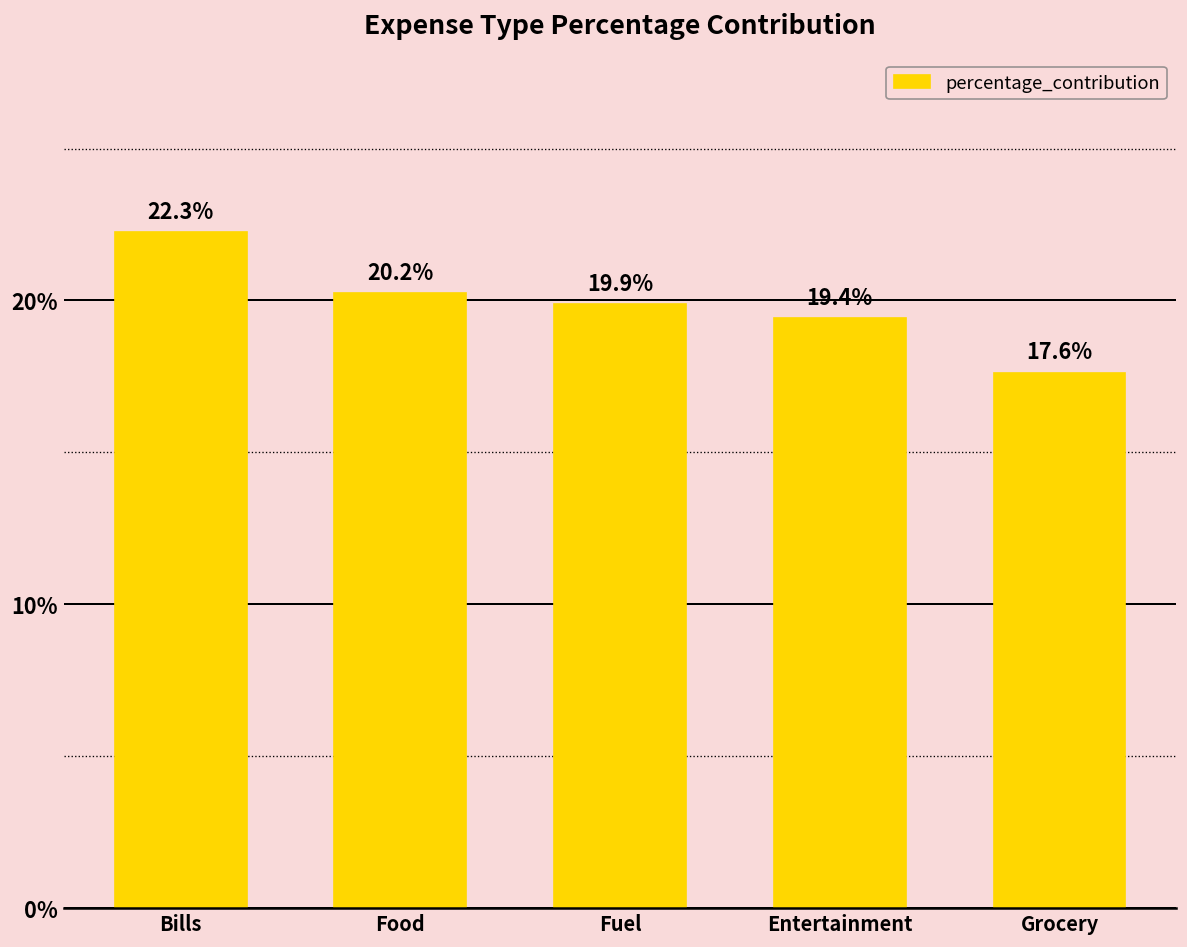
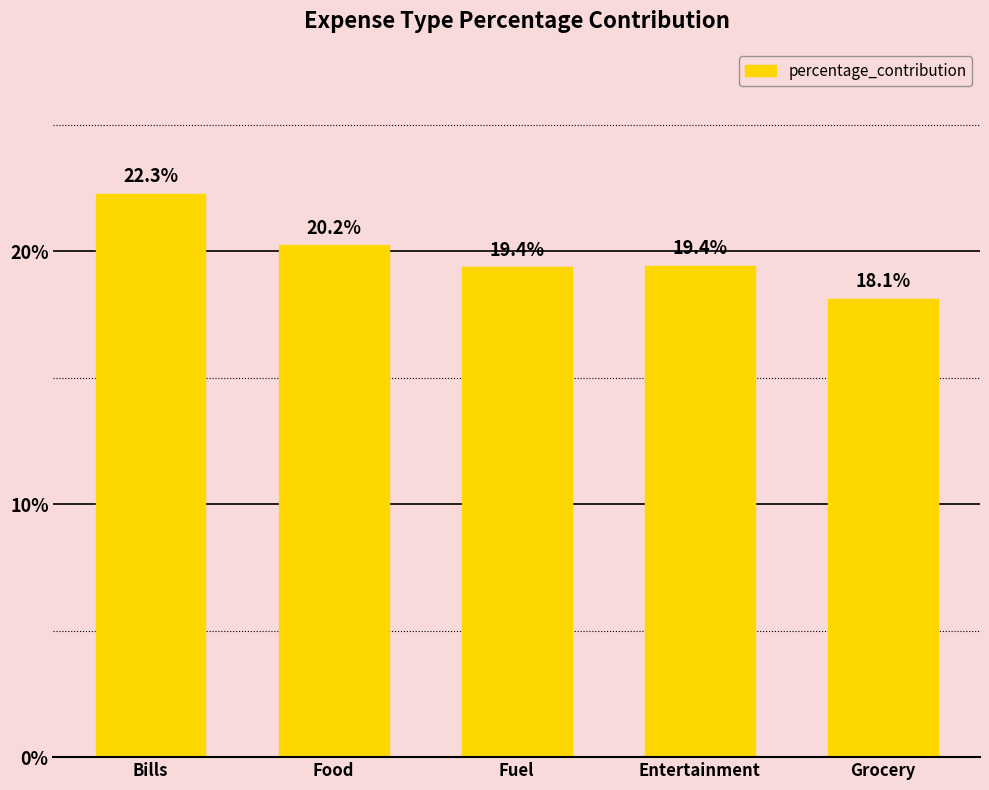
  {
    "Bills": "22.3%",
    "Food": "20.2%",
-   "Fuel": "19.9%",
+   "Fuel": "19.4%",
    "Entertainment": "19.4%",
-   "Grocery": "17.6%"
+   "Grocery": "18.1%"
  }
